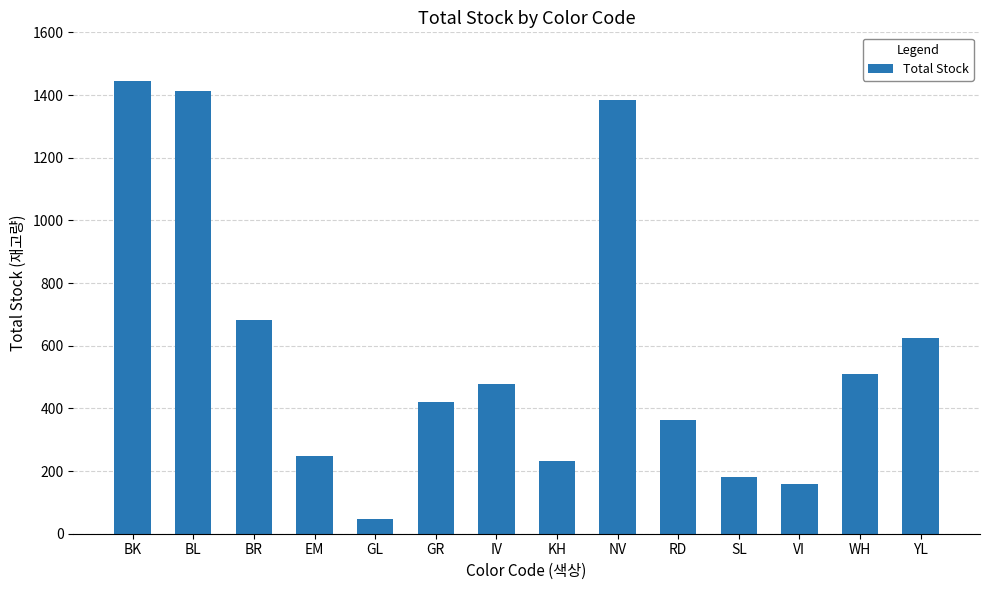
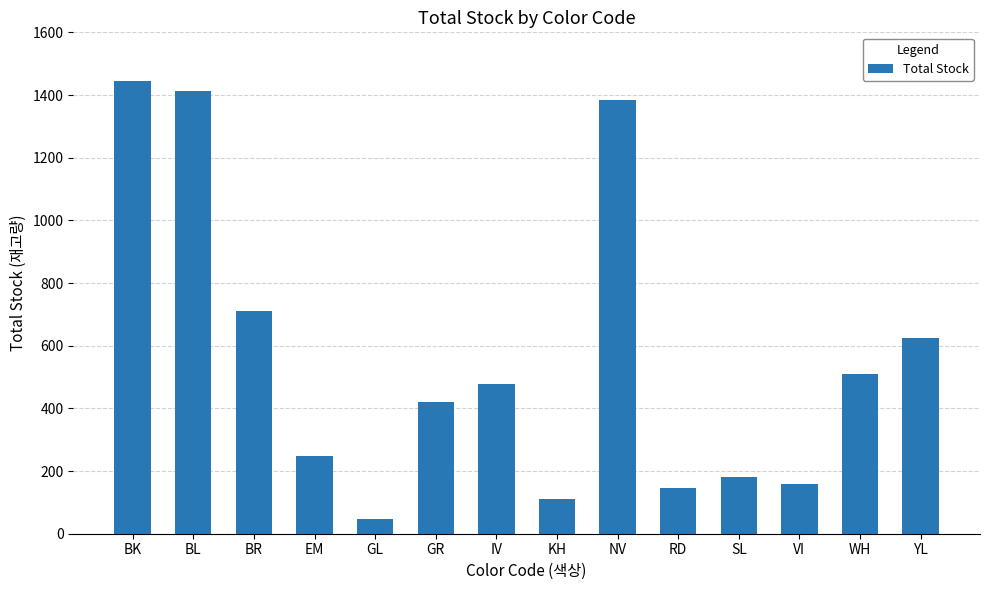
  {
    "BK": 1450,
    "BL": 1410,
-   "BR": 680,
+   "BR": 710,
    "EM": 250,
    "GL": 50,
    "GR": 420,
    "IV": 480,
-   "KH": 230,
+   "KH": 110,
    "NV": 1390,
-   "RD": 360,
+   "RD": 150,
    "SL": 180,
    "VI": 160,
    "WH": 510,
    "YL": 620
  }
